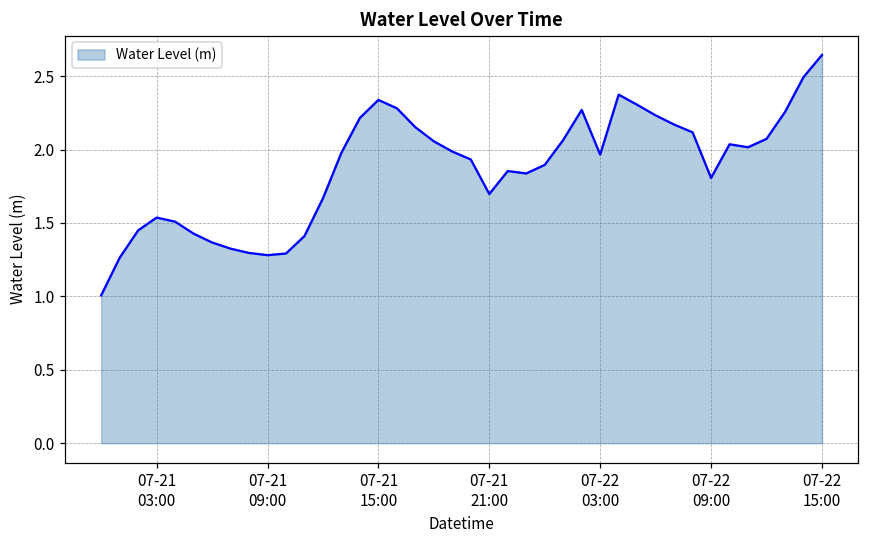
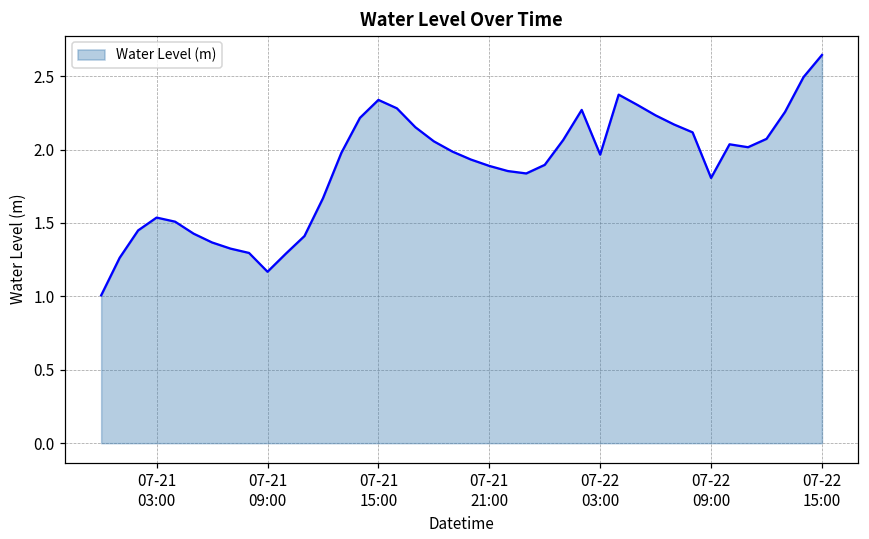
  {
    "07-21 03:00": 1.54,
-   "07-21 09:00": 1.28,
+   "07-21 09:00": 1.17,
    "07-21 15:00": 2.34,
-   "07-21 21:00": 1.70,
+   "07-21 21:00": 1.89,
    "07-22 03:00": 1.97,
    "07-22 09:00": 1.81,
    "07-22 15:00": 2.64
  }
